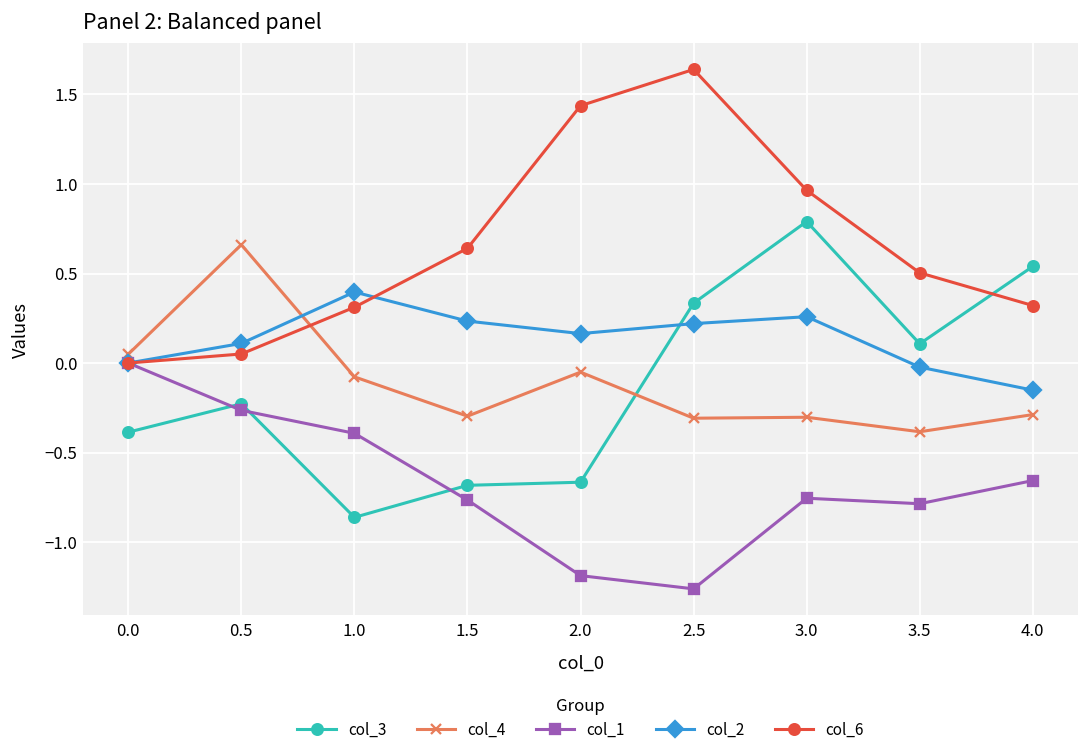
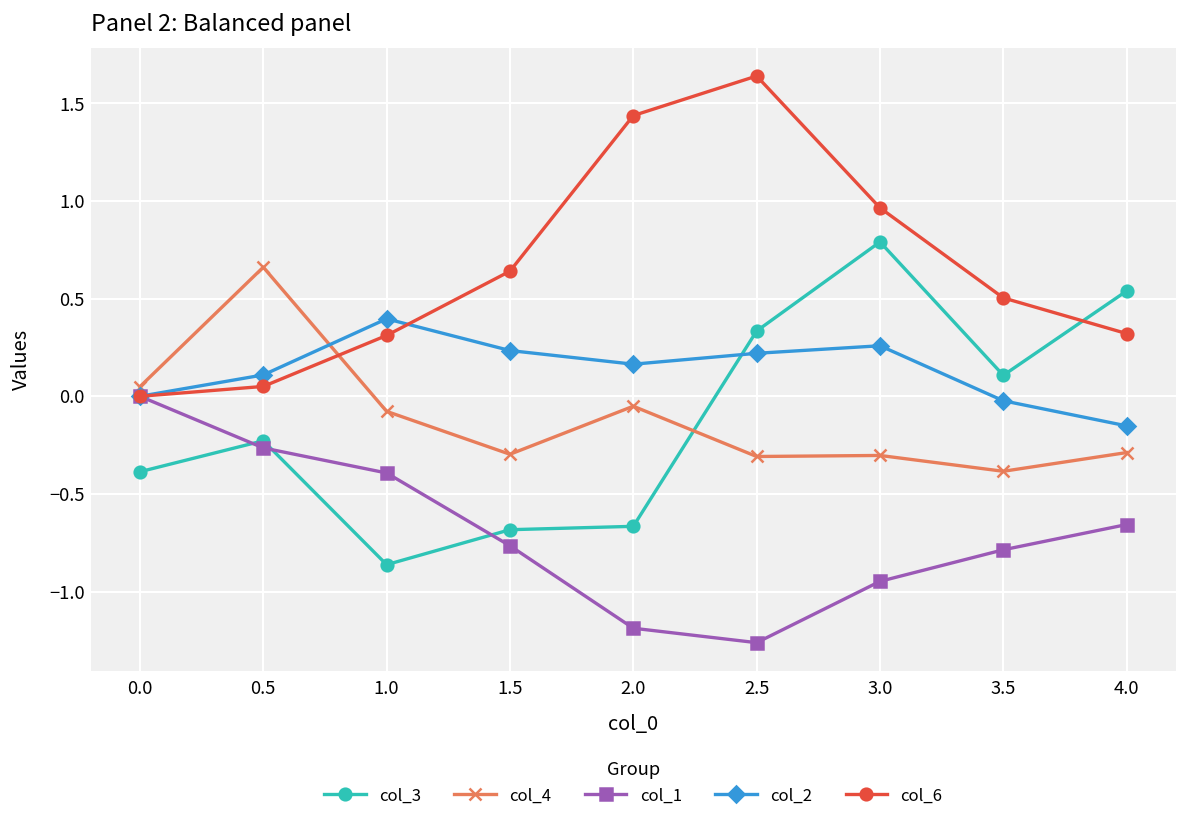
  {
    "col_1": {
      "0.5": -0.26,
      "1.0": -0.39,
      "1.5": -0.77,
      "2.0": -1.19,
      "2.5": -1.26,
-     "3.0": -0.76,
+     "3.0": -0.95,
      "3.5": -0.79,
      "4.0": -0.66
    }
  }
